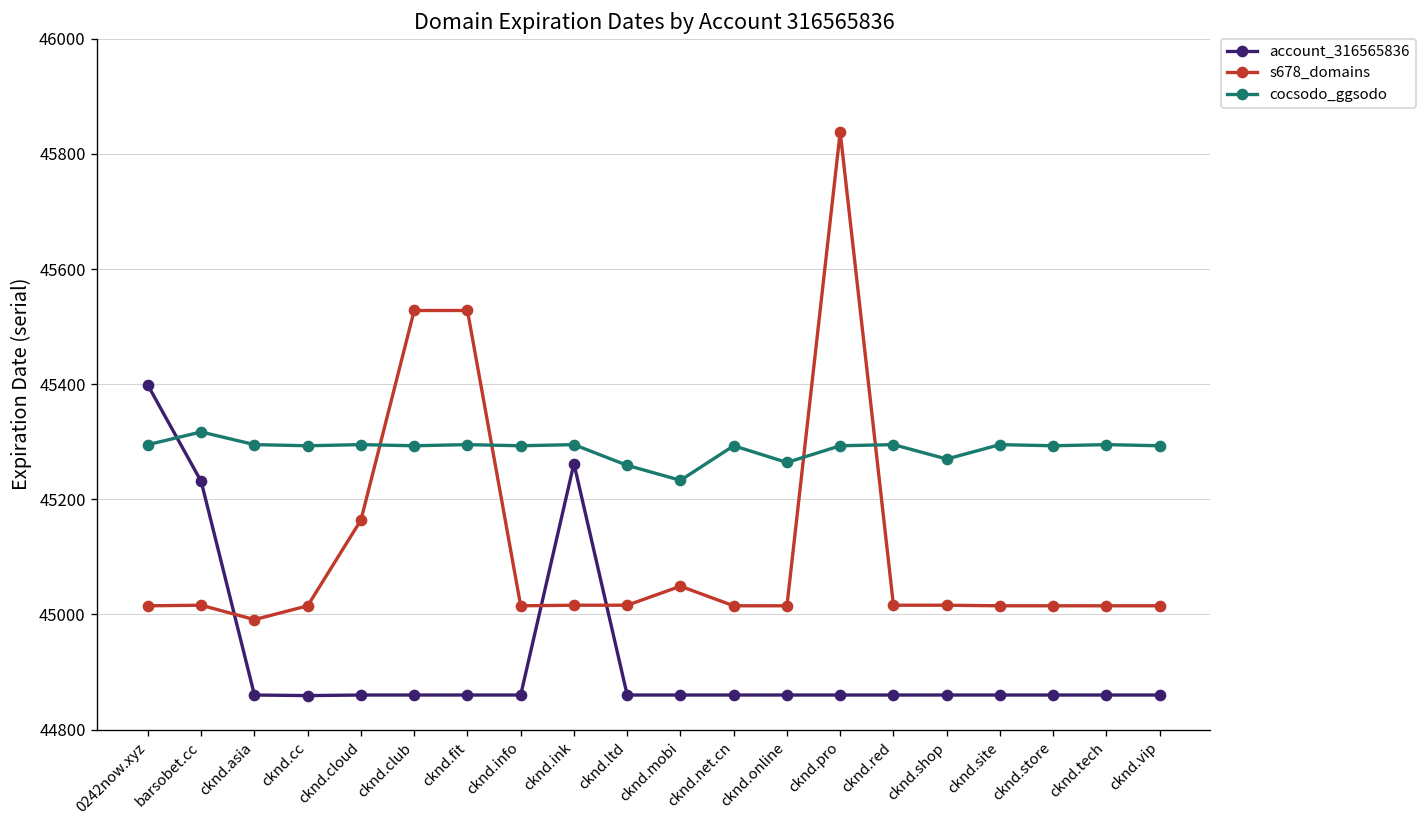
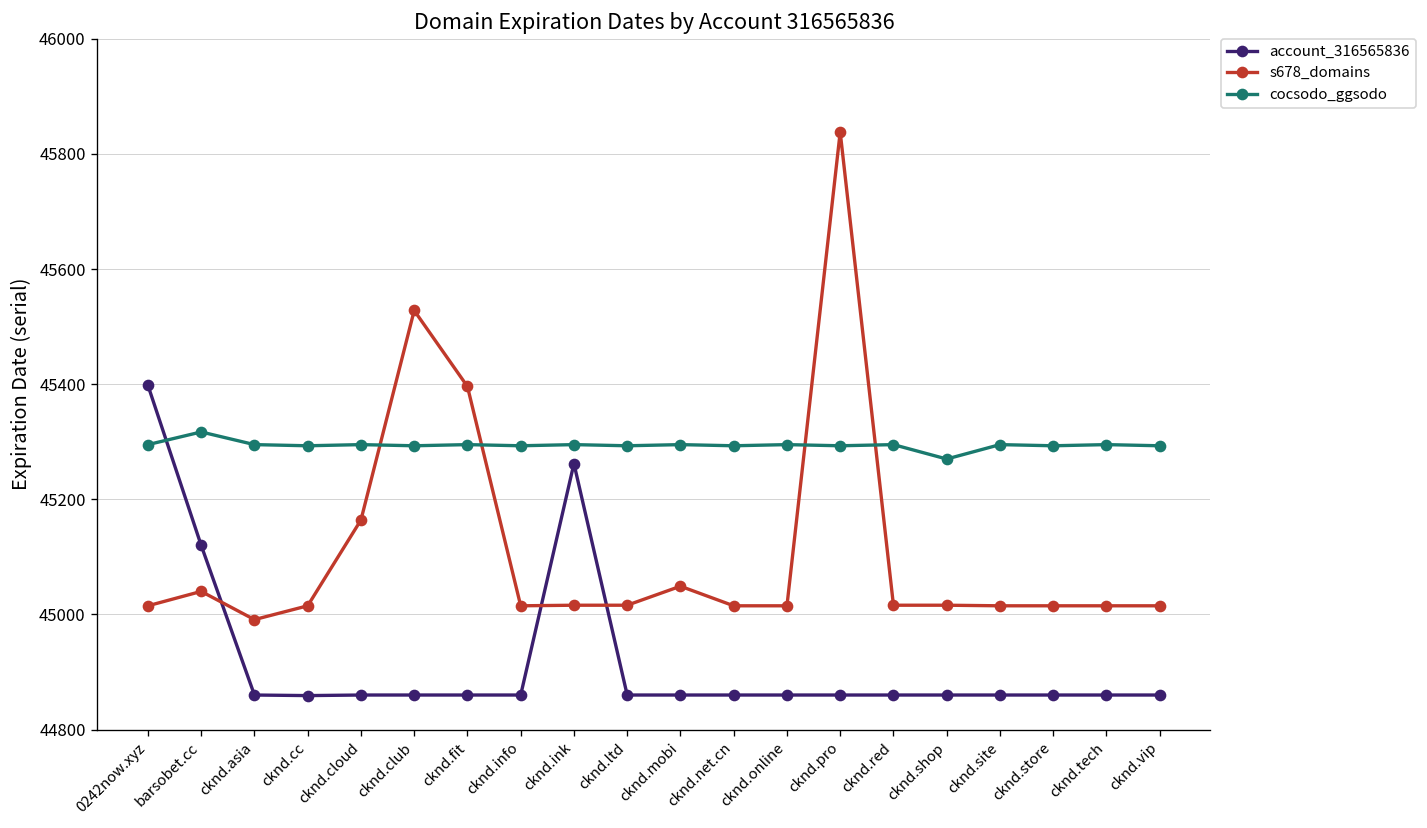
  {
    "account_316565836": {
      "0242now.xyz": 45400,
-     "barsobet.cc": 45230,
+     "barsobet.cc": 45120,
      "cknd.asia": 44860,
      "cknd.cc": 44860,
      "cknd.cloud": 44860,
      "cknd.club": 44860,
      "cknd.fit": 44860,
      "cknd.info": 44860,
      "cknd.ink": 45260,
      "cknd.ltd": 44860,
      "cknd.mobi": 44860,
      "cknd.net.cn": 44860,
      "cknd.online": 44860,
      "cknd.pro": 44860,
      "cknd.red": 44860,
      "cknd.shop": 44860,
      "cknd.site": 44860,
      "cknd.store": 44860,
      "cknd.tech": 44860,
      "cknd.vip": 44860
    },
    "s678_domains": {
      "0242now.xyz": 45020,
-     "barsobet.cc": 45020,
+     "barsobet.cc": 45040,
      "cknd.asia": 44990,
      "cknd.cc": 45020,
      "cknd.cloud": 45160,
      "cknd.club": 45530,
-     "cknd.fit": 45530,
+     "cknd.fit": 45400,
      "cknd.info": 45020,
      "cknd.ink": 45020,
      "cknd.ltd": 45020,
      "cknd.mobi": 45050,
      "cknd.net.cn": 45020,
      "cknd.online": 45020,
      "cknd.pro": 45840,
      "cknd.red": 45020,
      "cknd.shop": 45020,
      "cknd.site": 45020,
      "cknd.store": 45020,
      "cknd.tech": 45020,
      "cknd.vip": 45020
    },
    "cocsodo_ggsodo": {
      "0242now.xyz": 45300,
      "barsobet.cc": 45320,
      "cknd.asia": 45300,
      "cknd.cc": 45290,
      "cknd.cloud": 45300,
      "cknd.club": 45290,
      "cknd.fit": 45300,
      "cknd.info": 45290,
      "cknd.ink": 45300,
-     "cknd.ltd": 45260,
-     "cknd.mobi": 45230,
+     "cknd.ltd": 45290,
+     "cknd.mobi": 45300,
      "cknd.net.cn": 45290,
-     "cknd.online": 45260,
+     "cknd.online": 45300,
      "cknd.pro": 45290,
      "cknd.red": 45300,
      "cknd.shop": 45270,
      "cknd.site": 45300,
      "cknd.store": 45290,
      "cknd.tech": 45300,
      "cknd.vip": 45290
    }
  }
